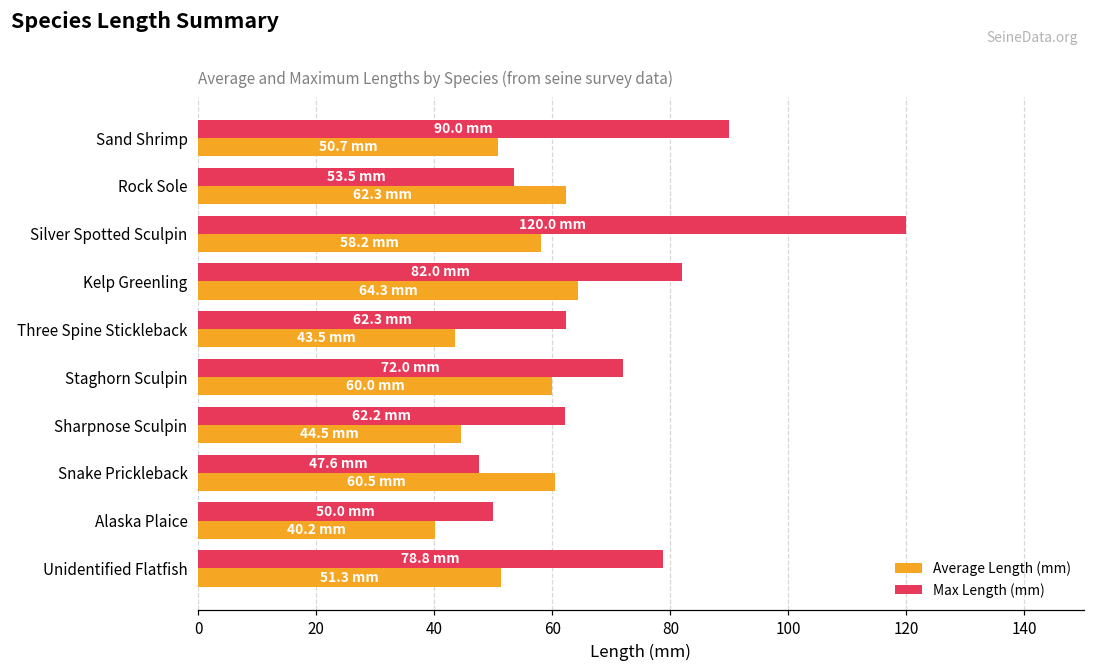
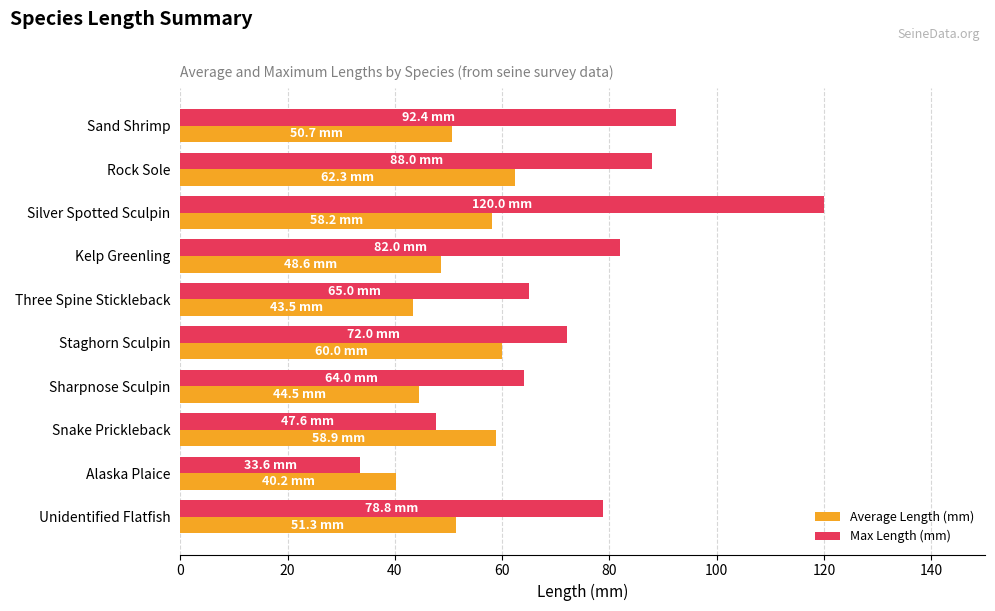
  {
    "Average Length (mm)": {
      "Sand Shrimp": 50.7,
      "Rock Sole": 62.3,
      "Silver Spotted Sculpin": 58.2,
-     "Kelp Greenling": 64.3,
+     "Kelp Greenling": 48.6,
      "Three Spine Stickleback": 43.5,
      "Staghorn Sculpin": 60.0,
      "Sharpnose Sculpin": 44.5,
-     "Snake Prickleback": 60.5,
+     "Snake Prickleback": 58.9,
      "Alaska Plaice": 40.2,
      "Unidentified Flatfish": 51.3
    },
    "Max Length (mm)": {
-     "Sand Shrimp": 90.0,
-     "Rock Sole": 53.5,
+     "Sand Shrimp": 92.4,
+     "Rock Sole": 88.0,
      "Silver Spotted Sculpin": 120.0,
      "Kelp Greenling": 82.0,
-     "Three Spine Stickleback": 62.3,
+     "Three Spine Stickleback": 65.0,
      "Staghorn Sculpin": 72.0,
-     "Sharpnose Sculpin": 62.2,
+     "Sharpnose Sculpin": 64.0,
      "Snake Prickleback": 47.6,
-     "Alaska Plaice": 50.0,
+     "Alaska Plaice": 33.6,
      "Unidentified Flatfish": 78.8
    }
  }
